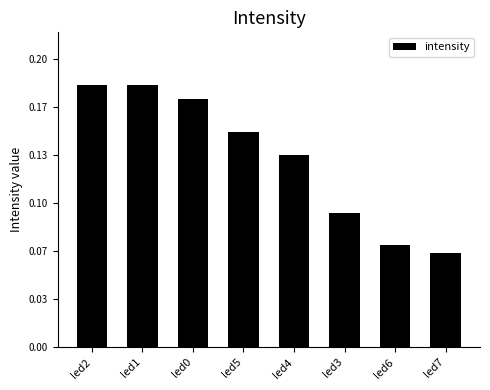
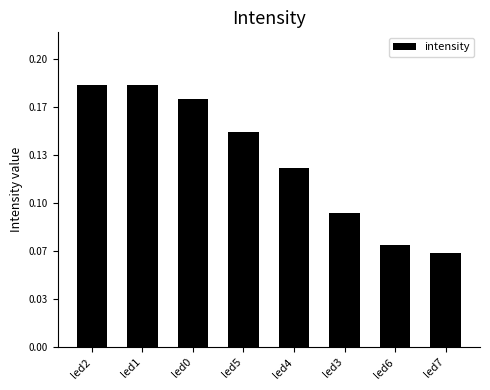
  {
    "led2": 0.181,
    "led1": 0.181,
    "led0": 0.171,
    "led5": 0.148,
-   "led4": 0.133,
+   "led4": 0.124,
    "led3": 0.093,
    "led6": 0.070,
    "led7": 0.065
  }
